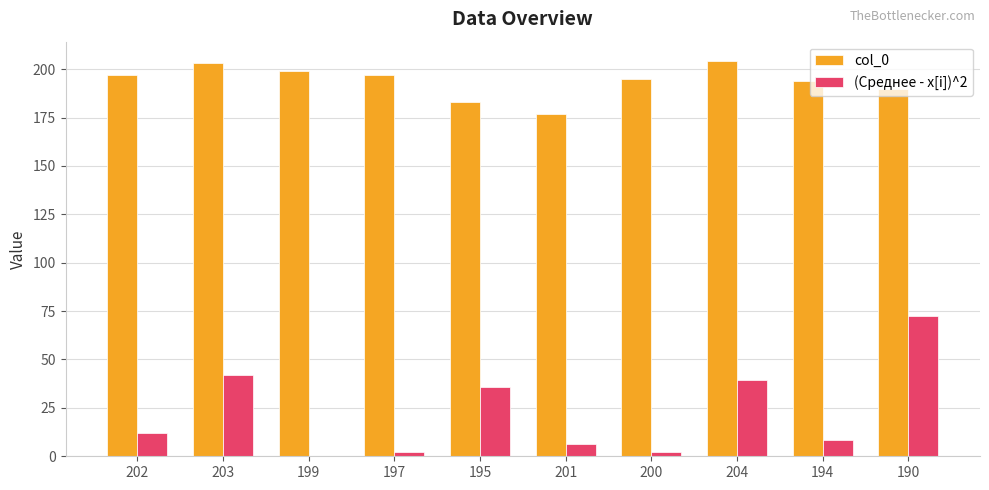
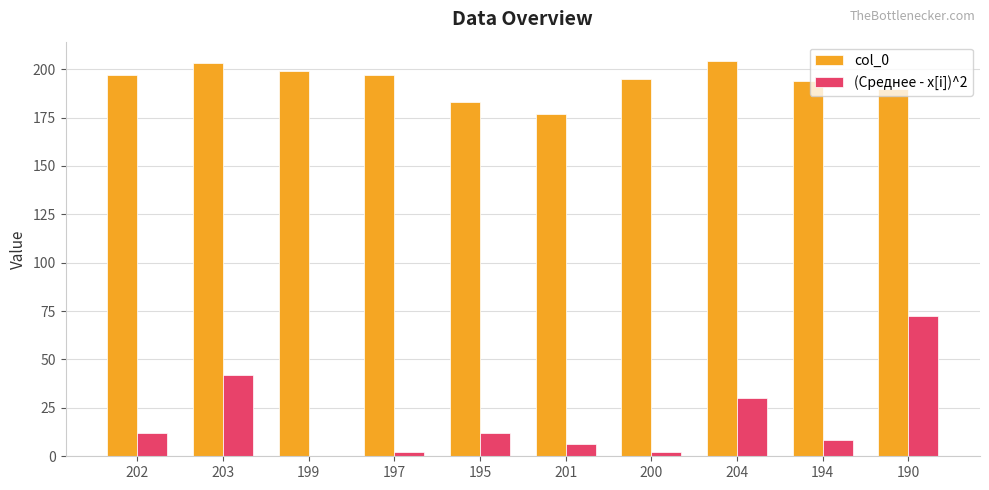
  {
    "col_0": {
      "202": 197,
      "203": 203,
      "199": 199,
      "197": 197,
      "195": 183,
      "201": 177,
      "200": 195,
      "204": 204,
      "194": 194
    },
    "(Среднее - x[i])^2": {
      "202": 12,
      "203": 42,
      "197": 2,
-     "195": 36,
+     "195": 12,
      "201": 6,
      "200": 2,
-     "204": 39,
+     "204": 30,
      "194": 9,
      "190": 72
    }
  }
